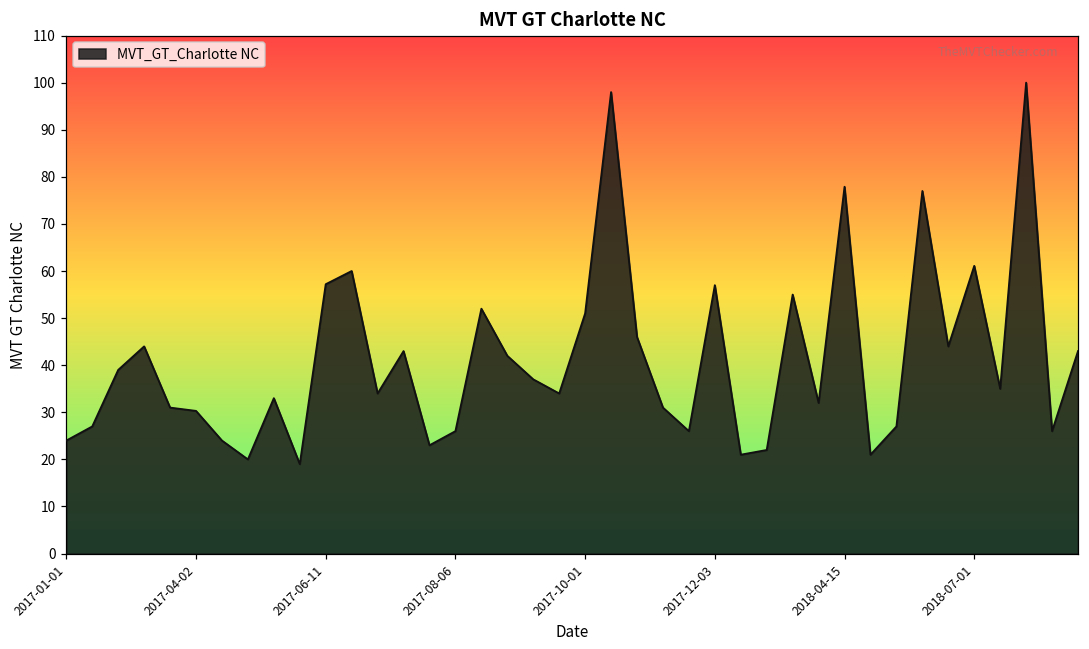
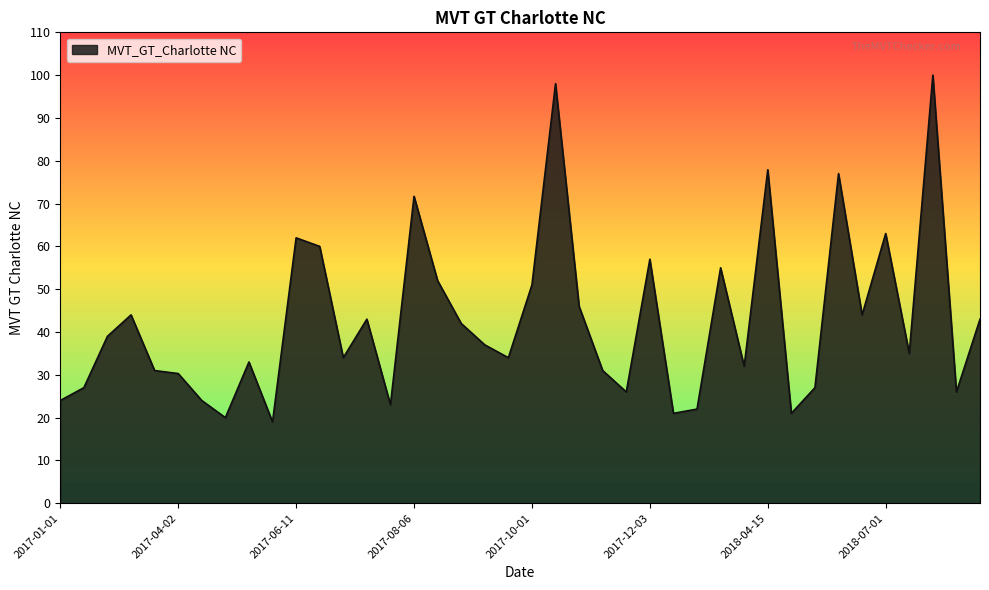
  {
    "2017-01-01": 24,
    "2017-04-02": 30,
-   "2017-06-11": 57,
-   "2017-08-06": 26,
+   "2017-06-11": 62,
+   "2017-08-06": 72,
    "2017-10-01": 51,
    "2017-12-03": 57,
    "2018-04-15": 78,
-   "2018-07-01": 61
+   "2018-07-01": 63
  }
